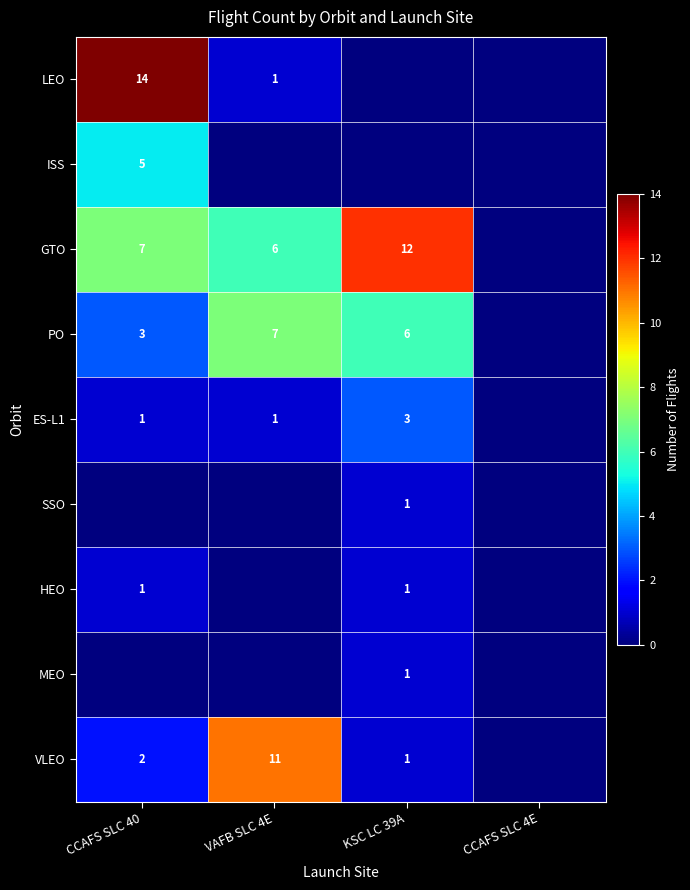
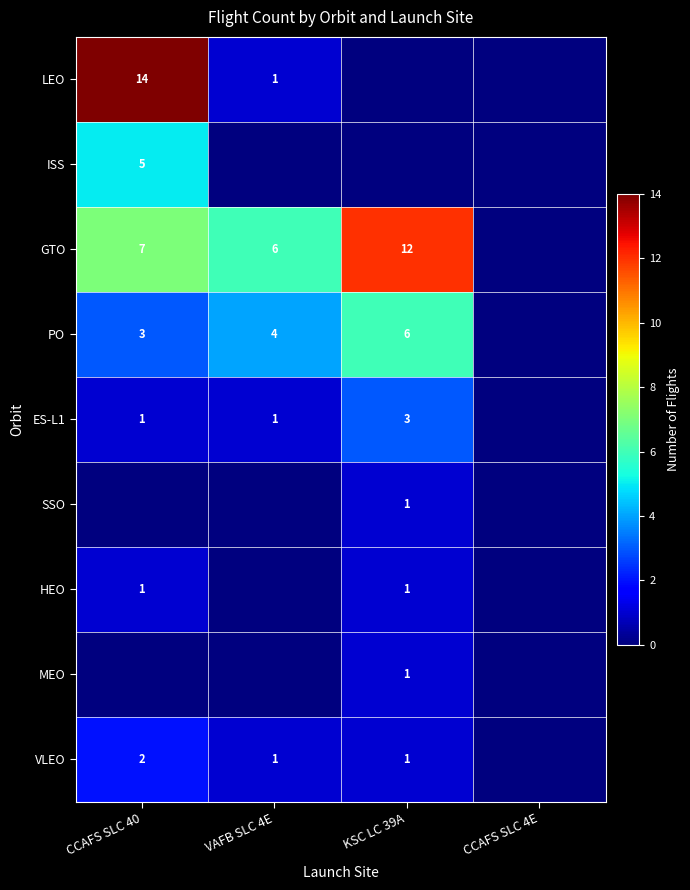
  {
    "LEO": {
      "CCAFS SLC 40": 14,
      "VAFB SLC 4E": 1
    },
    "ISS": {
      "CCAFS SLC 40": 5
    },
    "GTO": {
      "CCAFS SLC 40": 7,
      "VAFB SLC 4E": 6,
      "KSC LC 39A": 12
    },
    "PO": {
      "CCAFS SLC 40": 3,
-     "VAFB SLC 4E": 7,
+     "VAFB SLC 4E": 4,
      "KSC LC 39A": 6
    },
    "ES-L1": {
      "CCAFS SLC 40": 1,
      "VAFB SLC 4E": 1,
      "KSC LC 39A": 3
    },
    "SSO": {
      "KSC LC 39A": 1
    },
    "HEO": {
      "CCAFS SLC 40": 1,
      "KSC LC 39A": 1
    },
    "MEO": {
      "KSC LC 39A": 1
    },
    "VLEO": {
      "CCAFS SLC 40": 2,
-     "VAFB SLC 4E": 11,
+     "VAFB SLC 4E": 1,
      "KSC LC 39A": 1
    }
  }
